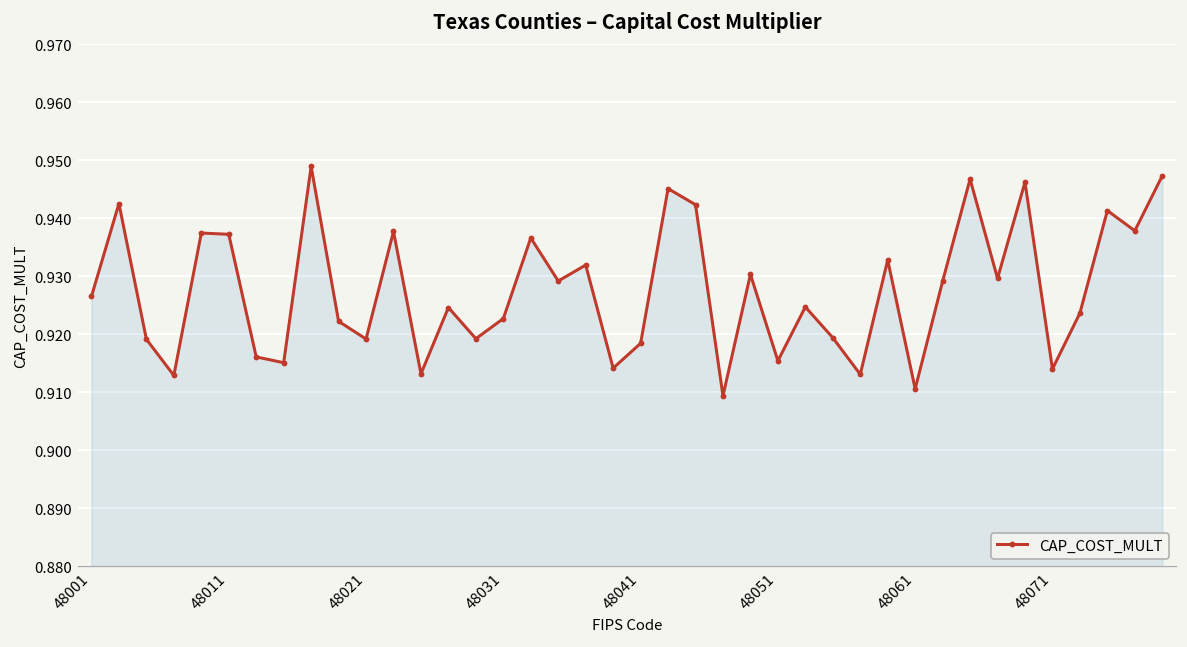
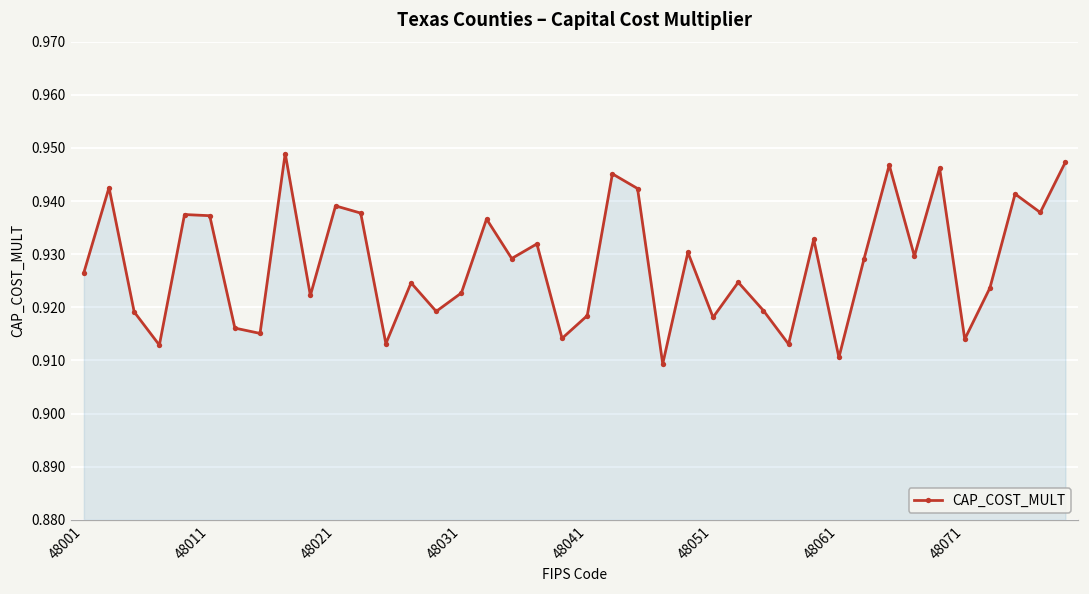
  {
    "48001": 0.927,
    "48011": 0.937,
-   "48021": 0.919,
+   "48021": 0.939,
    "48031": 0.923,
    "48041": 0.918,
-   "48051": 0.915,
+   "48051": 0.918,
    "48061": 0.911,
    "48071": 0.914
  }
